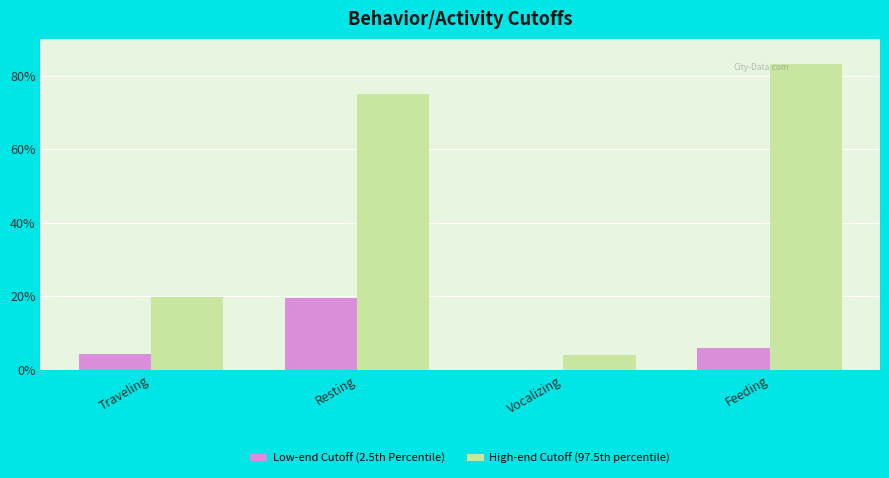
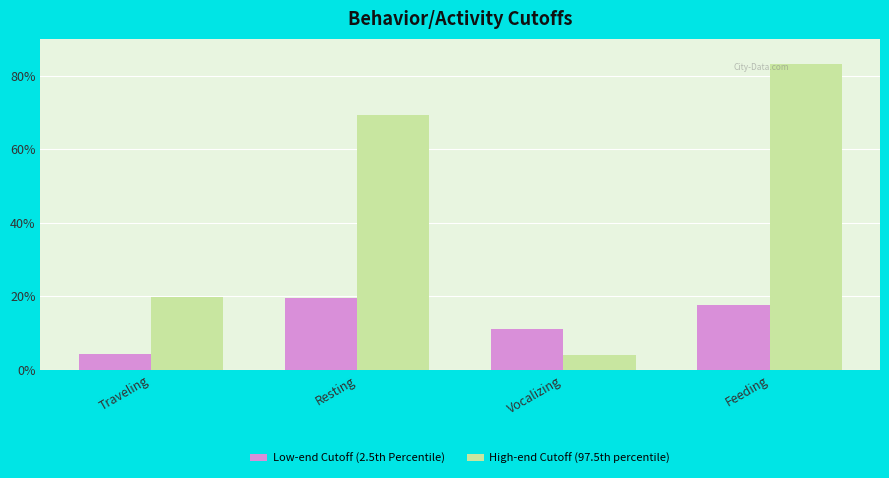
  {
    "Low-end Cutoff (2.5th Percentile)": {
      "Traveling": "4%",
      "Resting": "20%",
-     "Vocalizing": "0%",
-     "Feeding": "6%"
+     "Vocalizing": "11%",
+     "Feeding": "18%"
    },
    "High-end Cutoff (97.5th percentile)": {
      "Traveling": "20%",
-     "Resting": "75%",
+     "Resting": "69%",
      "Vocalizing": "4%",
      "Feeding": "83%"
    }
  }
